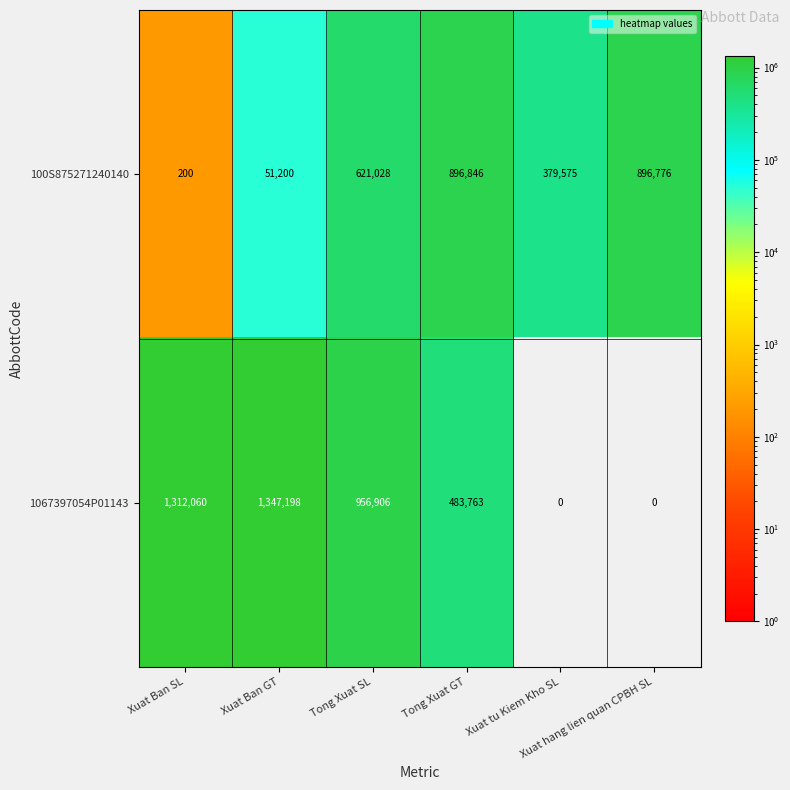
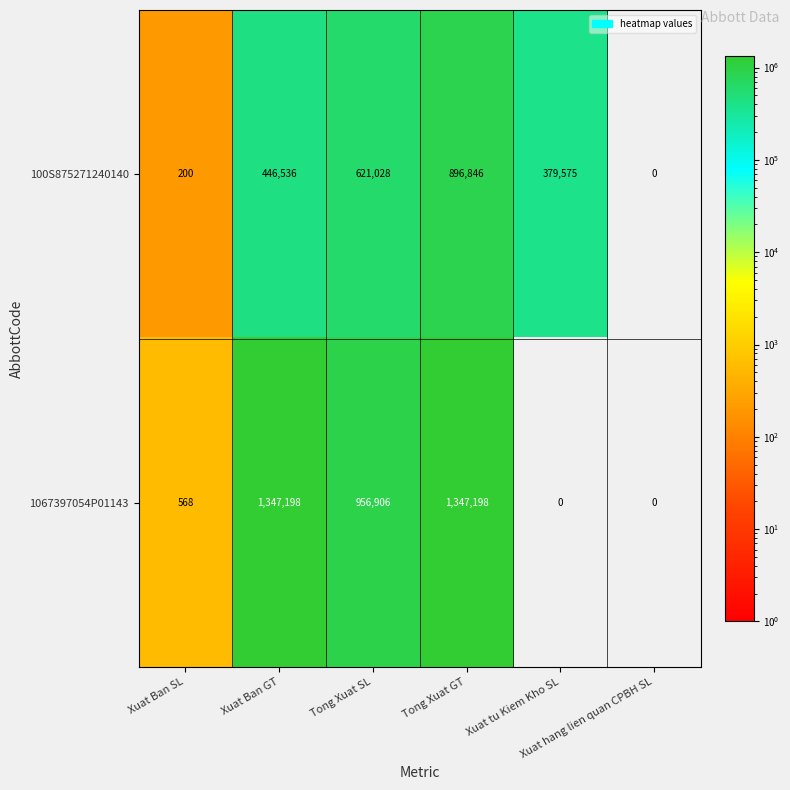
  {
    "100S875271240140": {
      "Xuat Ban SL": "200",
-     "Xuat Ban GT": "51,200",
+     "Xuat Ban GT": "446,536",
      "Tong Xuat SL": "621,028",
      "Tong Xuat GT": "896,846",
      "Xuat tu Kiem Kho SL": "379,575",
-     "Xuat hang lien quan CPBH SL": "896,776"
+     "Xuat hang lien quan CPBH SL": "0"
    },
    "1067397054P01143": {
-     "Xuat Ban SL": "1,312,060",
+     "Xuat Ban SL": "568",
      "Xuat Ban GT": "1,347,198",
      "Tong Xuat SL": "956,906",
-     "Tong Xuat GT": "483,763",
+     "Tong Xuat GT": "1,347,198",
      "Xuat tu Kiem Kho SL": "0",
      "Xuat hang lien quan CPBH SL": "0"
    }
  }
